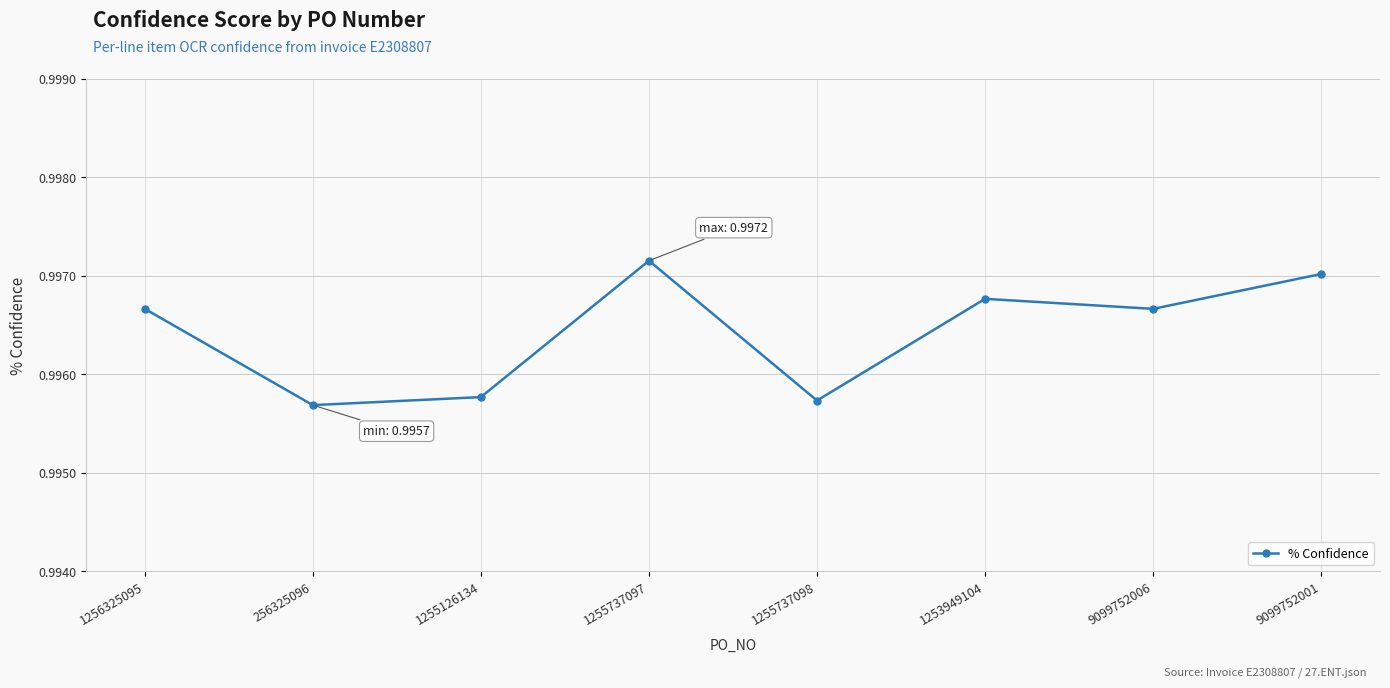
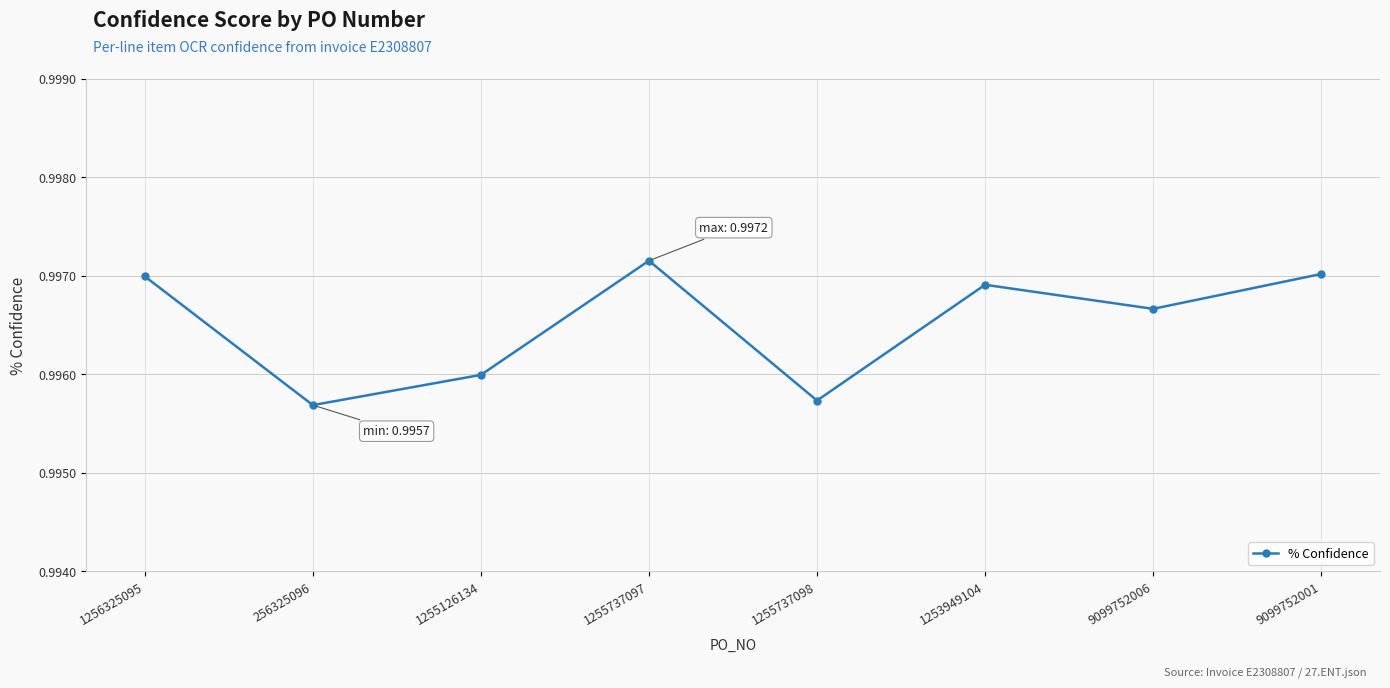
  {
-   "1256325095": 0.9967,
-   "1255126134": 0.9958,
+   "1256325095": 0.9970,
+   "1255126134": 0.9960,
    "1255737098": 0.9957,
-   "1253949104": 0.9968,
+   "1253949104": 0.9969,
    "9099752006": 0.9967,
    "9099752001": 0.9970
  }
